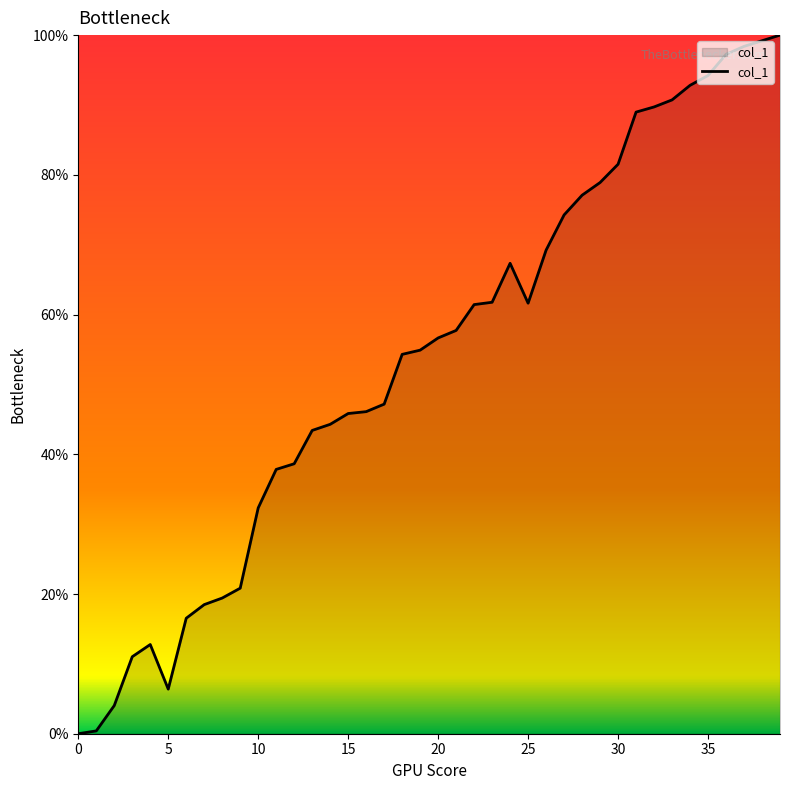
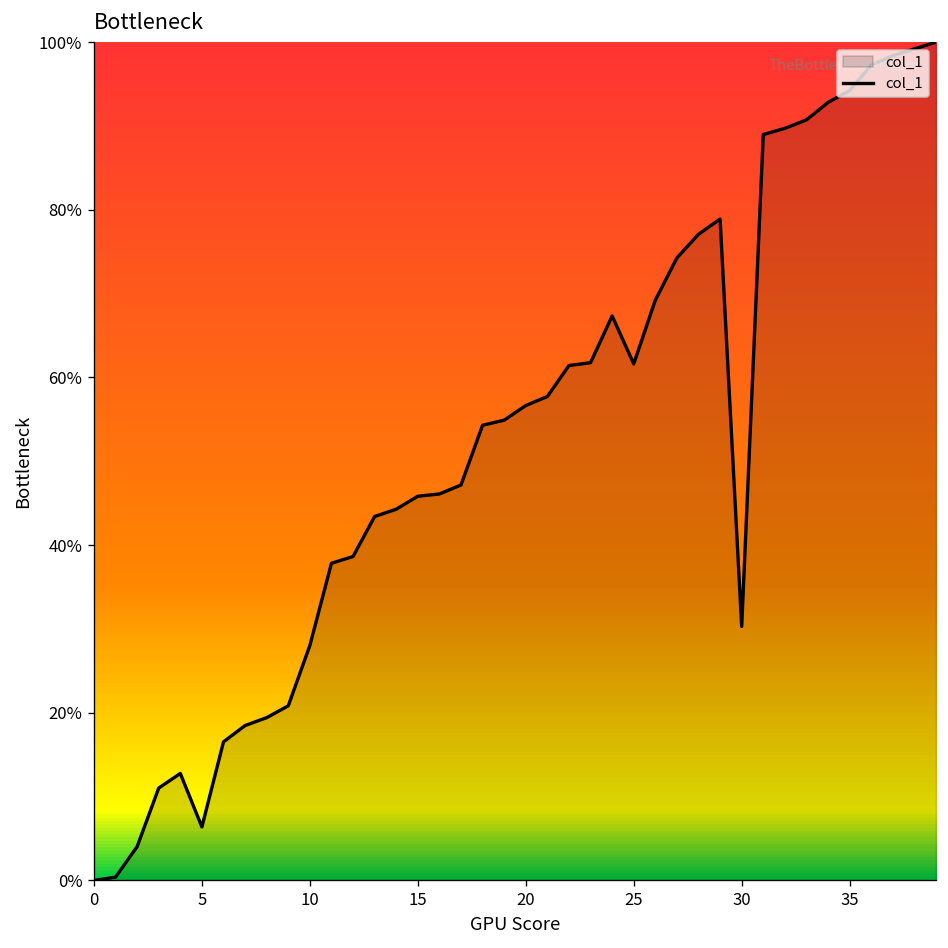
  {
    "0": "0%",
    "5": "6%",
-   "10": "32%",
+   "10": "28%",
    "15": "46%",
    "20": "57%",
    "25": "62%",
-   "30": "82%"
+   "30": "30%"
  }
